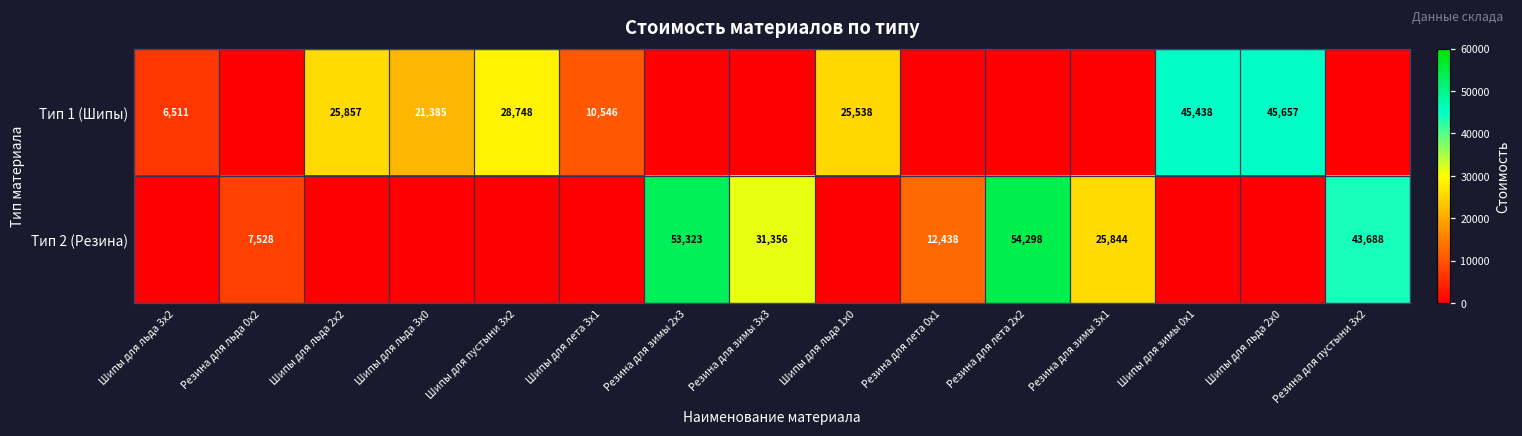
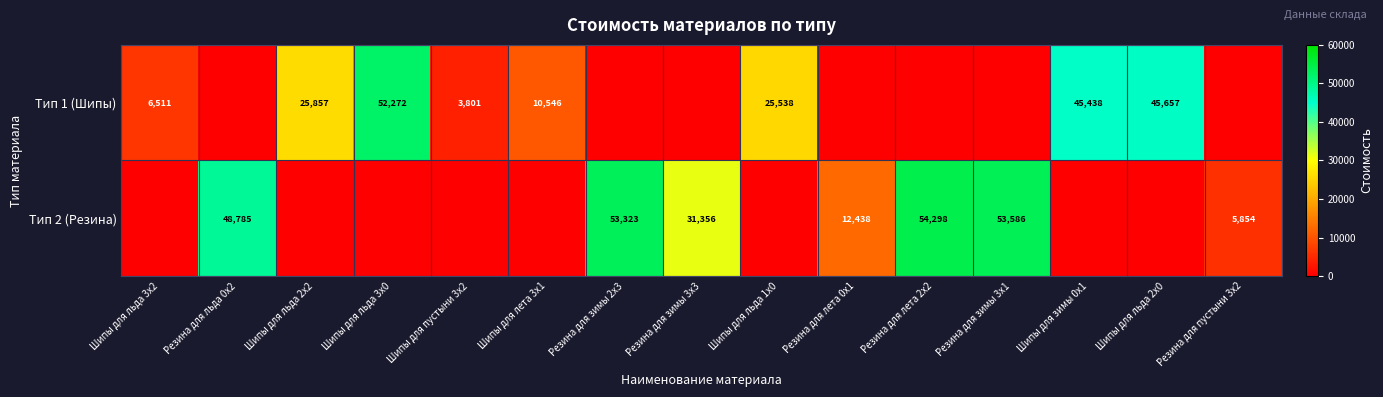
  {
    "Тип 1 (Шипы)": {
      "Шипы для льда 3x2": "6,511",
      "Шипы для льда 2x2": "25,857",
-     "Шипы для льда 3x0": "21,385",
-     "Шипы для пустыни 3x2": "28,748",
+     "Шипы для льда 3x0": "52,272",
+     "Шипы для пустыни 3x2": "3,801",
      "Шипы для лета 3x1": "10,546",
      "Шипы для льда 1x0": "25,538",
      "Шипы для зимы 0x1": "45,438",
      "Шипы для льда 2x0": "45,657"
    },
    "Тип 2 (Резина)": {
-     "Резина для льда 0x2": "7,528",
+     "Резина для льда 0x2": "48,785",
      "Резина для зимы 2x3": "53,323",
      "Резина для зимы 3x3": "31,356",
      "Резина для лета 0x1": "12,438",
      "Резина для лета 2x2": "54,298",
-     "Резина для зимы 3x1": "25,844",
-     "Резина для пустыни 3x2": "43,688"
+     "Резина для зимы 3x1": "53,586",
+     "Резина для пустыни 3x2": "5,854"
    }
  }
